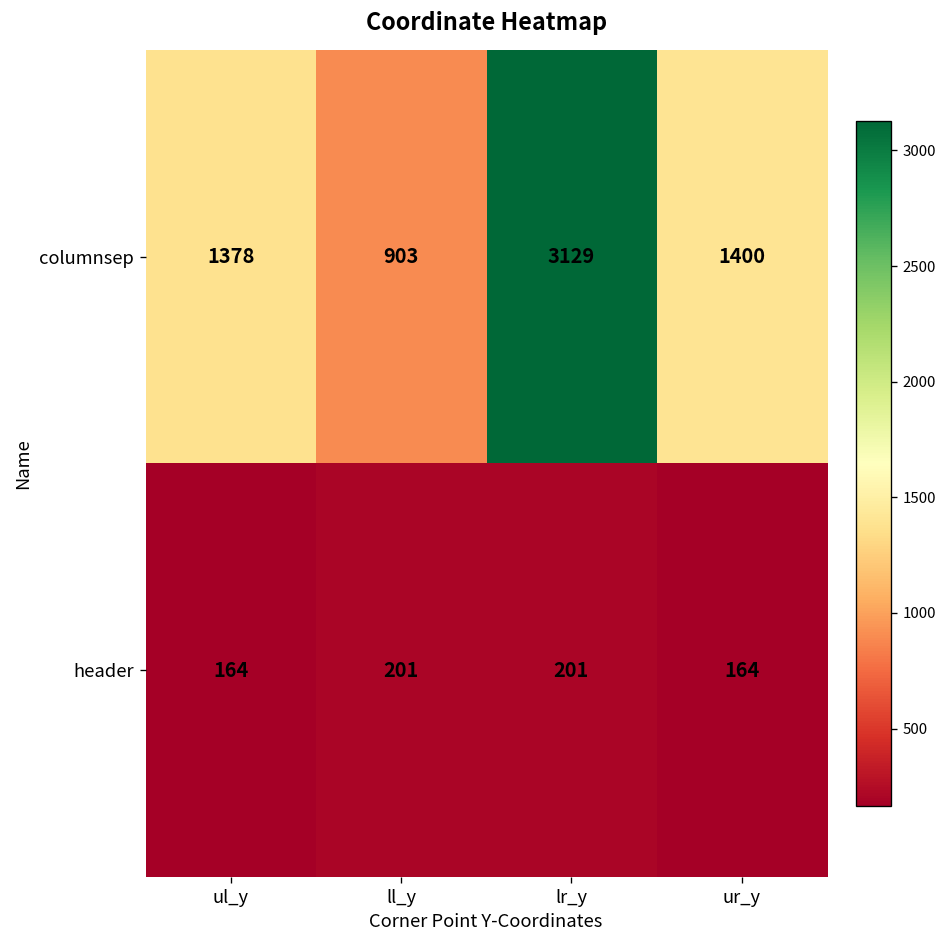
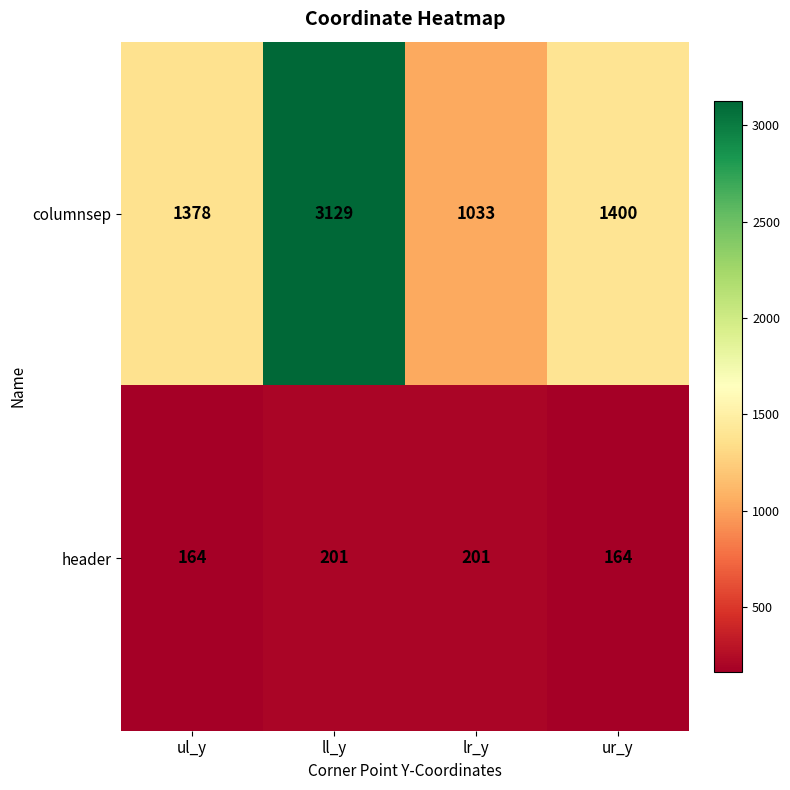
  {
    "columnsep": {
      "ul_y": 1378,
-     "ll_y": 903,
-     "lr_y": 3129,
+     "ll_y": 3129,
+     "lr_y": 1033,
      "ur_y": 1400
    },
    "header": {
      "ul_y": 164,
      "ll_y": 201,
      "lr_y": 201,
      "ur_y": 164
    }
  }
